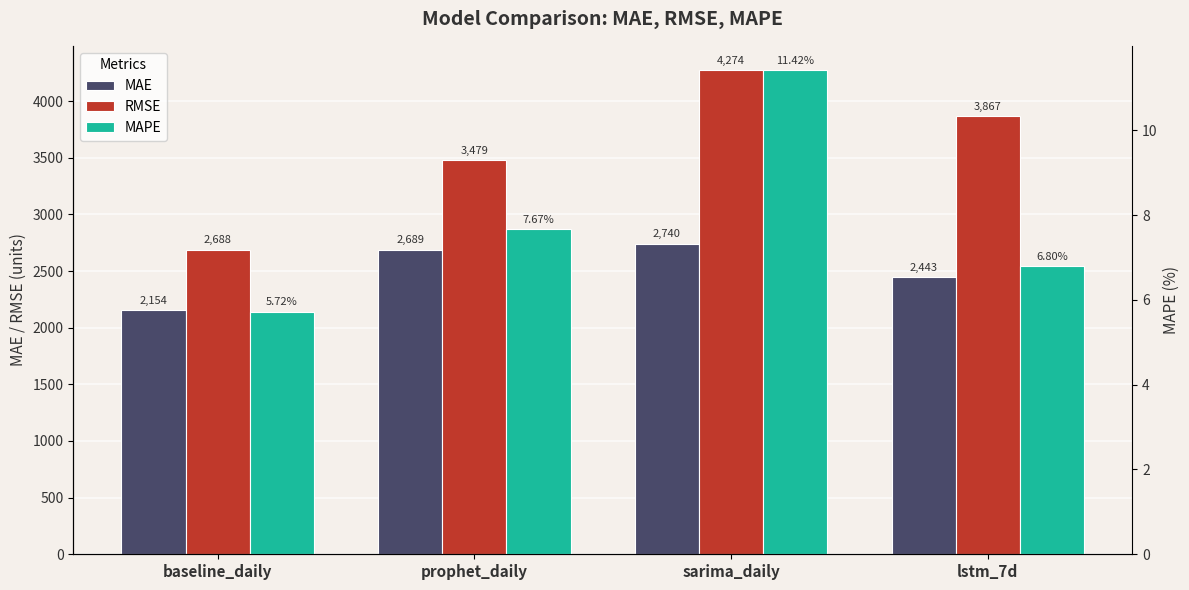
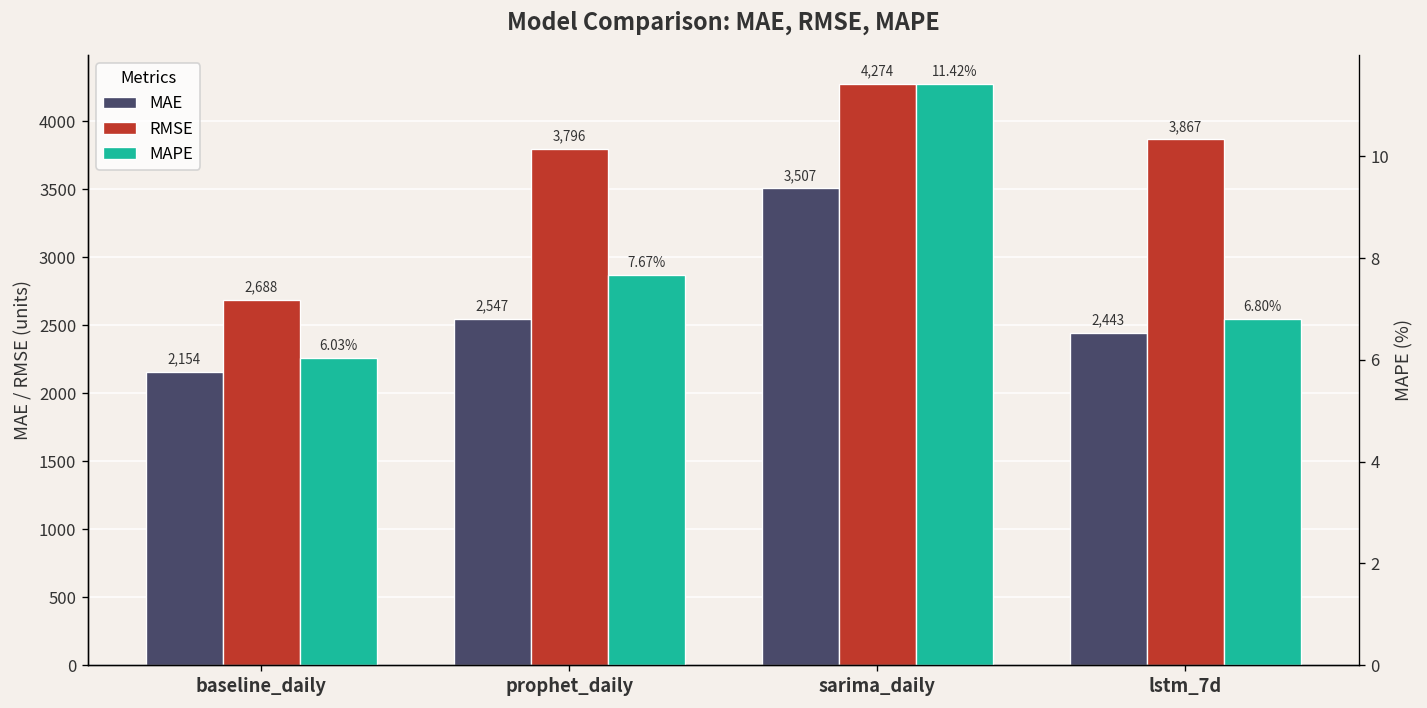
  {
    "MAE": {
      "baseline_daily": "2,154",
-     "prophet_daily": "2,689",
-     "sarima_daily": "2,740",
+     "prophet_daily": "2,547",
+     "sarima_daily": "3,507",
      "lstm_7d": "2,443"
    },
    "RMSE": {
      "baseline_daily": "2,688",
-     "prophet_daily": "3,479",
+     "prophet_daily": "3,796",
      "sarima_daily": "4,274",
      "lstm_7d": "3,867"
    },
    "MAPE": {
-     "baseline_daily": "5.72%",
+     "baseline_daily": "6.03%",
      "prophet_daily": "7.67%",
      "sarima_daily": "11.42%",
      "lstm_7d": "6.80%"
    }
  }
